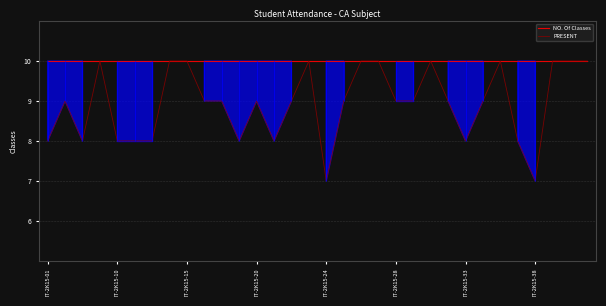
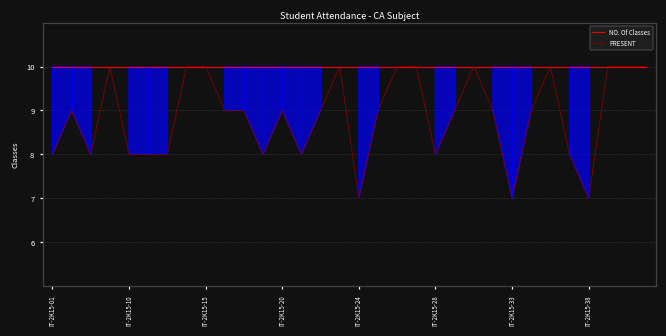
  {
    "NO. Of Classes": {
      "IT-2K15-01": 10,
      "IT-2K15-10": 10,
      "IT-2K15-20": 10,
      "IT-2K15-24": 10,
      "IT-2K15-28": 10,
      "IT-2K15-33": 10,
      "IT-2K15-38": 10
    },
    "PRESENT": {
      "IT-2K15-01": 8,
      "IT-2K15-10": 8,
      "IT-2K15-20": 9,
      "IT-2K15-24": 7,
-     "IT-2K15-28": 9,
-     "IT-2K15-33": 8,
+     "IT-2K15-28": 8,
+     "IT-2K15-33": 7,
      "IT-2K15-38": 7
    }
  }
